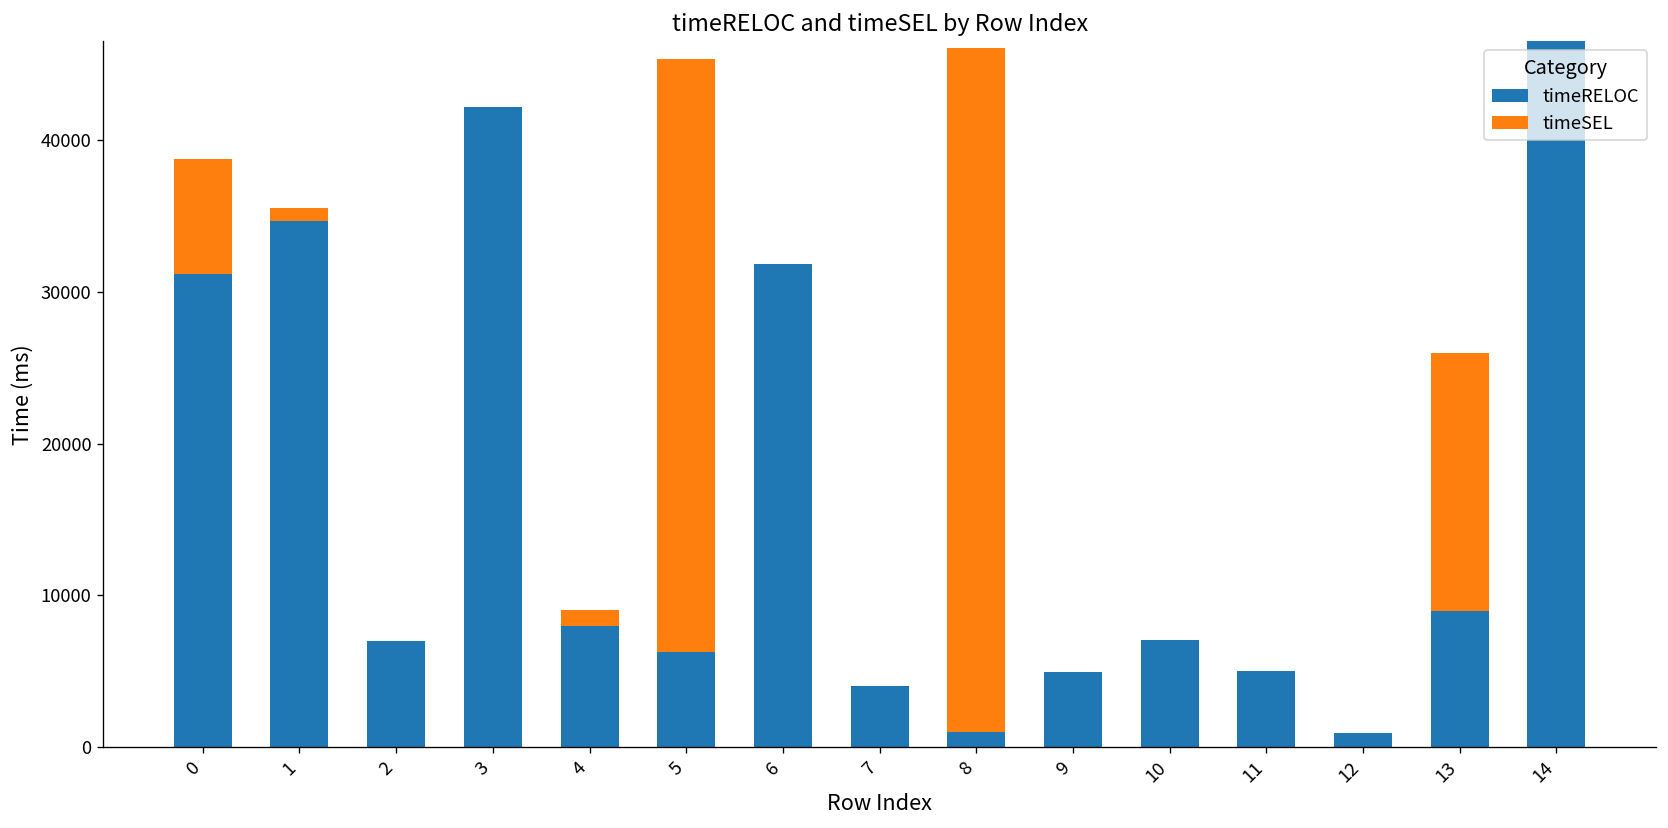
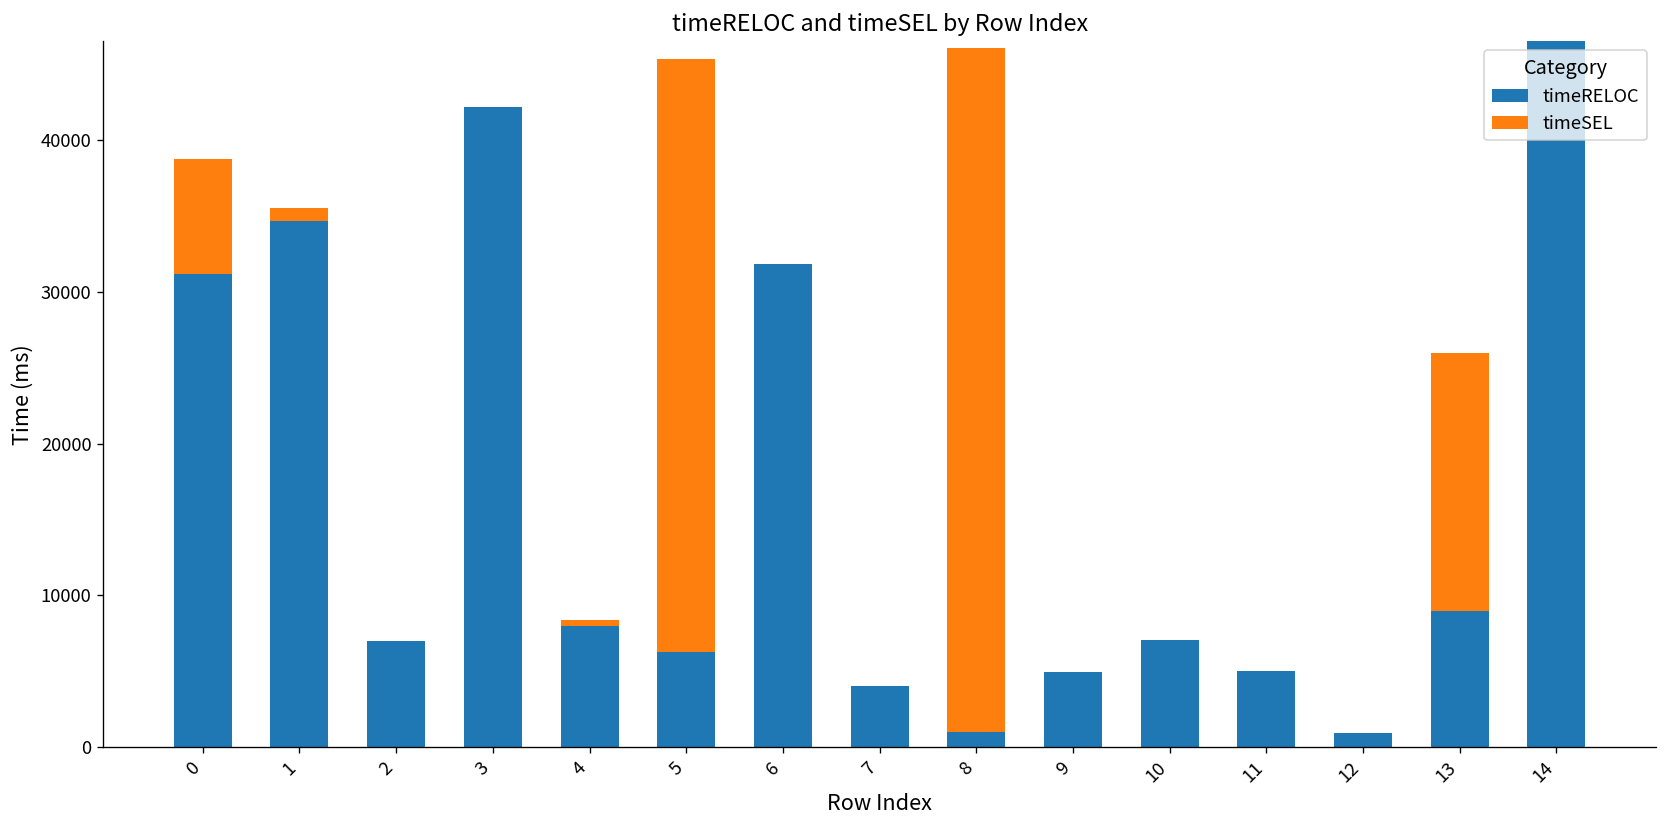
  {
    "timeRELOC": {
      "0": 31200,
      "1": 34700,
      "2": 7000,
      "3": 42200,
      "4": 8000,
      "5": 6300,
      "6": 31800,
      "7": 4000,
      "8": 1000,
      "9": 4900,
      "10": 7100,
      "11": 5000,
      "12": 900,
      "13": 9000,
      "14": 46500
    },
    "timeSEL": {
      "0": 7500,
      "1": 800,
      "2": 0,
      "3": 0,
-     "4": 1000,
+     "4": 400,
      "5": 39100,
      "6": 0,
      "7": 0,
      "8": 45100,
      "9": 0,
      "10": 0,
      "11": 0,
      "12": 0,
      "13": 17000,
      "14": 0
    }
  }
